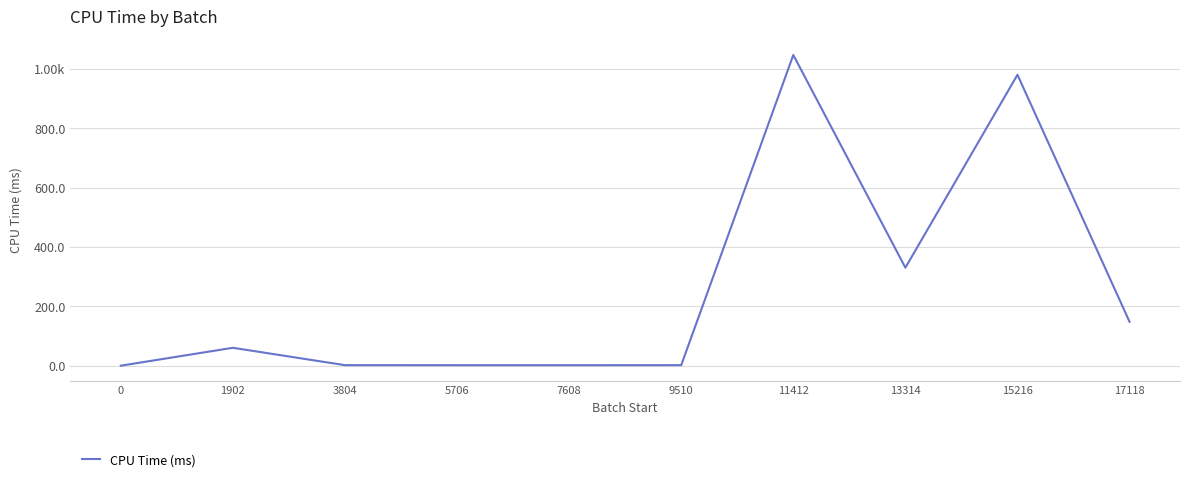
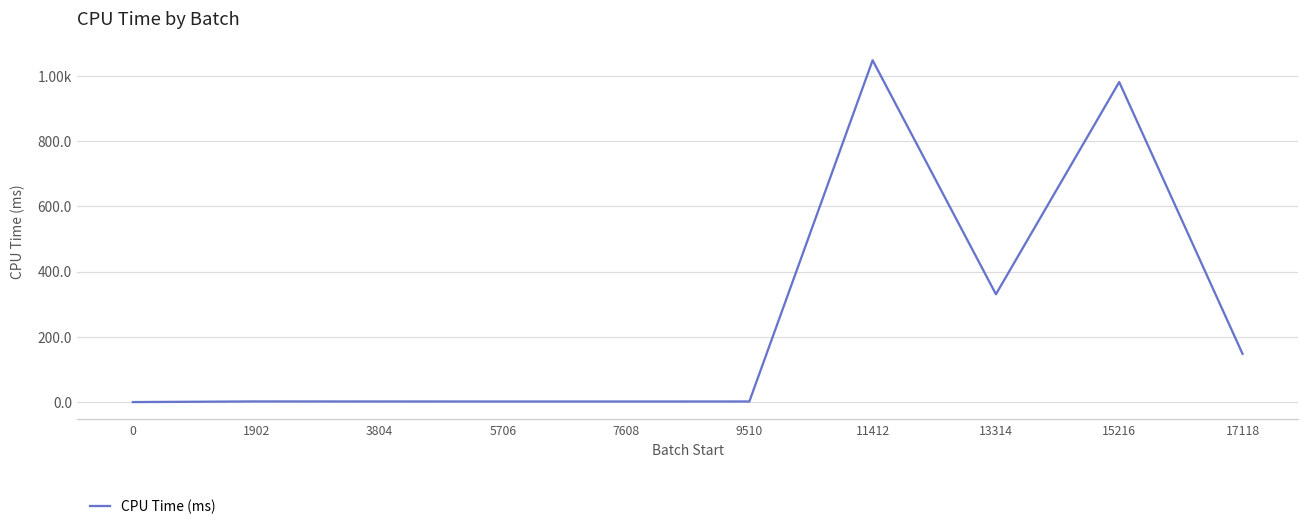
  {
    "0": 0,
-   "1902": 60,
+   "1902": 0,
    "3804": 0,
    "5706": 0,
    "7608": 0,
    "9510": 0,
    "11412": 1050,
    "13314": 330,
    "15216": 980,
    "17118": 150
  }
